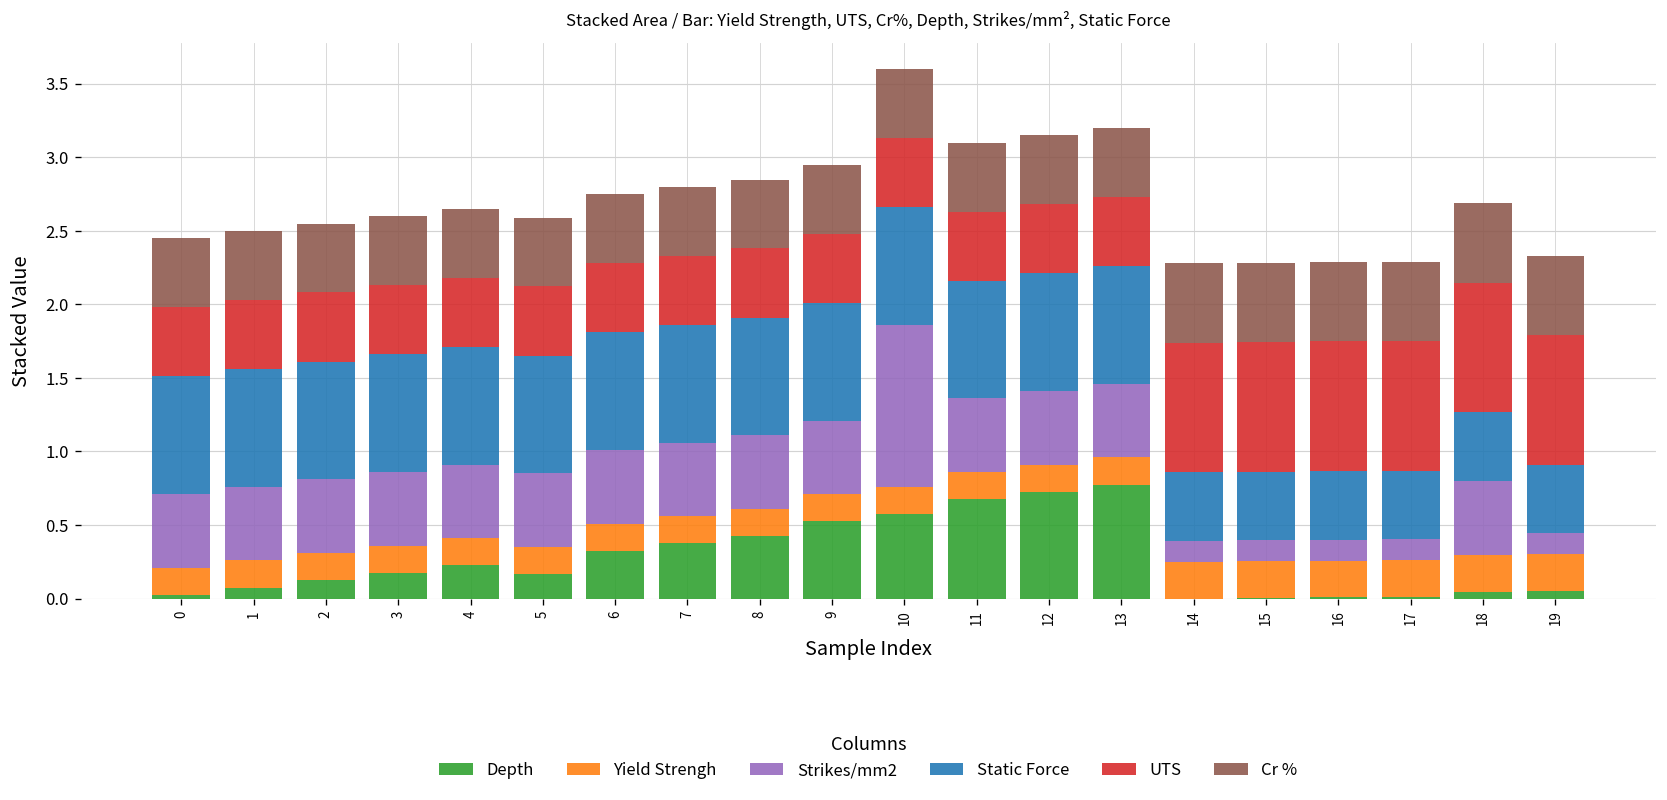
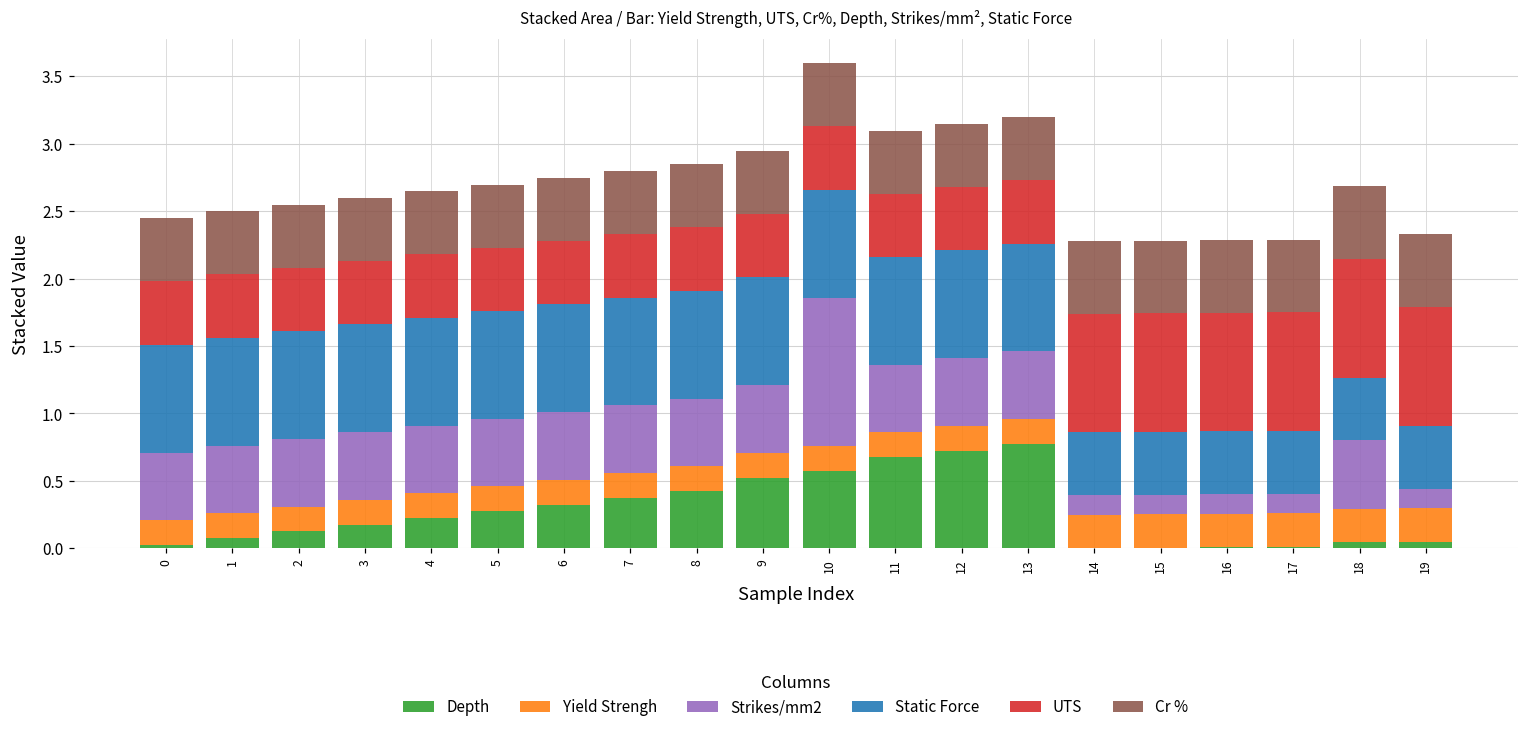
  {
    "Depth": {
      "0": 0.03,
      "1": 0.08,
      "2": 0.13,
      "3": 0.18,
      "4": 0.23,
-     "5": 0.17,
+     "5": 0.28,
      "6": 0.33,
      "7": 0.38,
      "8": 0.43,
      "9": 0.53,
      "10": 0.58,
      "11": 0.68,
      "12": 0.73,
      "13": 0.78,
      "14": 0.00,
      "18": 0.05,
      "19": 0.05
    },
    "Yield Strengh": {
      "0": 0.19,
      "1": 0.19,
      "2": 0.19,
      "3": 0.19,
      "4": 0.19,
      "5": 0.19,
      "6": 0.19,
      "7": 0.19,
      "8": 0.19,
      "9": 0.19,
      "10": 0.19,
      "11": 0.19,
      "12": 0.19,
      "13": 0.19,
      "14": 0.25,
      "15": 0.25,
      "16": 0.25,
      "17": 0.25,
      "18": 0.25,
      "19": 0.25
    },
    "Strikes/mm2": {
      "0": 0.50,
      "1": 0.50,
      "2": 0.50,
      "3": 0.50,
      "4": 0.50,
      "5": 0.50,
      "6": 0.50,
      "7": 0.50,
      "8": 0.50,
      "9": 0.50,
      "10": 1.10,
      "11": 0.50,
      "12": 0.50,
      "13": 0.50,
      "14": 0.14,
      "15": 0.14,
      "16": 0.14,
      "17": 0.14,
      "18": 0.51,
      "19": 0.14
    },
    "Static Force": {
      "0": 0.80,
      "1": 0.80,
      "2": 0.80,
      "3": 0.80,
      "4": 0.80,
      "5": 0.80,
      "6": 0.80,
      "7": 0.80,
      "8": 0.80,
      "9": 0.80,
      "10": 0.80,
      "11": 0.80,
      "12": 0.80,
      "13": 0.80,
      "14": 0.47,
      "15": 0.47,
      "16": 0.47,
      "17": 0.47,
      "18": 0.47,
      "19": 0.47
    },
    "UTS": {
      "0": 0.47,
      "1": 0.47,
      "2": 0.47,
      "3": 0.47,
      "4": 0.47,
      "5": 0.47,
      "6": 0.47,
      "7": 0.47,
      "8": 0.47,
      "9": 0.47,
      "10": 0.47,
      "11": 0.47,
      "12": 0.47,
      "13": 0.47,
      "14": 0.88,
      "15": 0.88,
      "16": 0.88,
      "17": 0.88,
      "18": 0.88,
      "19": 0.88
    },
    "Cr %": {
      "0": 0.47,
      "1": 0.47,
      "2": 0.47,
      "3": 0.47,
      "4": 0.47,
      "5": 0.47,
      "6": 0.47,
      "7": 0.47,
      "8": 0.47,
      "9": 0.47,
      "10": 0.47,
      "11": 0.47,
      "12": 0.47,
      "13": 0.47,
      "14": 0.54,
      "15": 0.54,
      "16": 0.54,
      "17": 0.54,
      "18": 0.54,
      "19": 0.54
    }
  }
